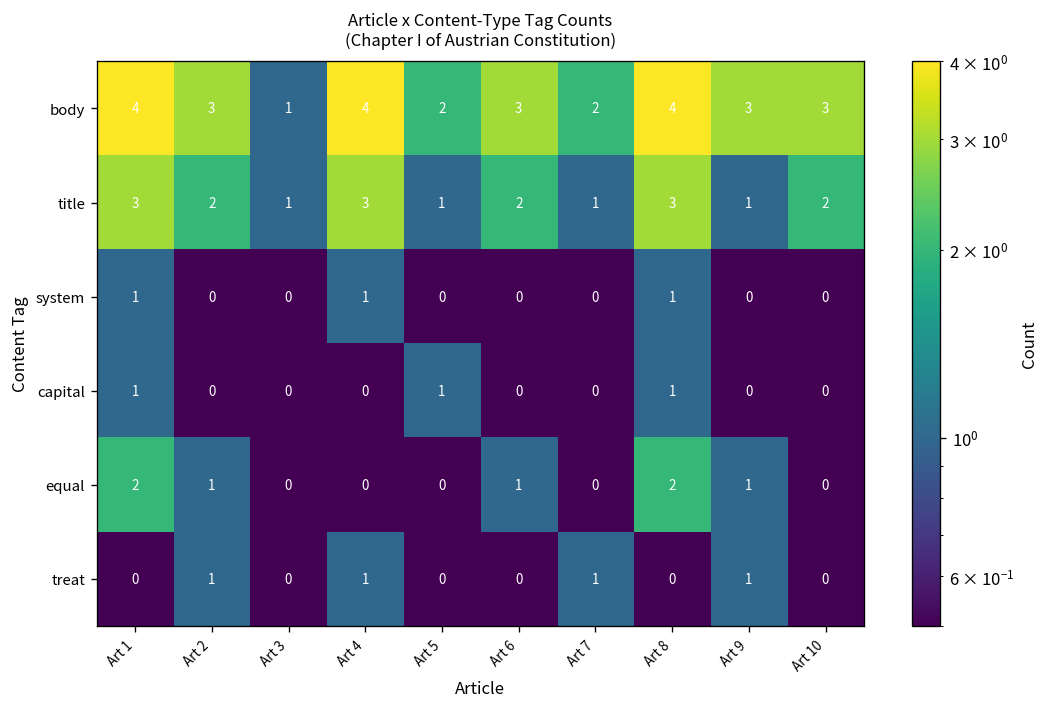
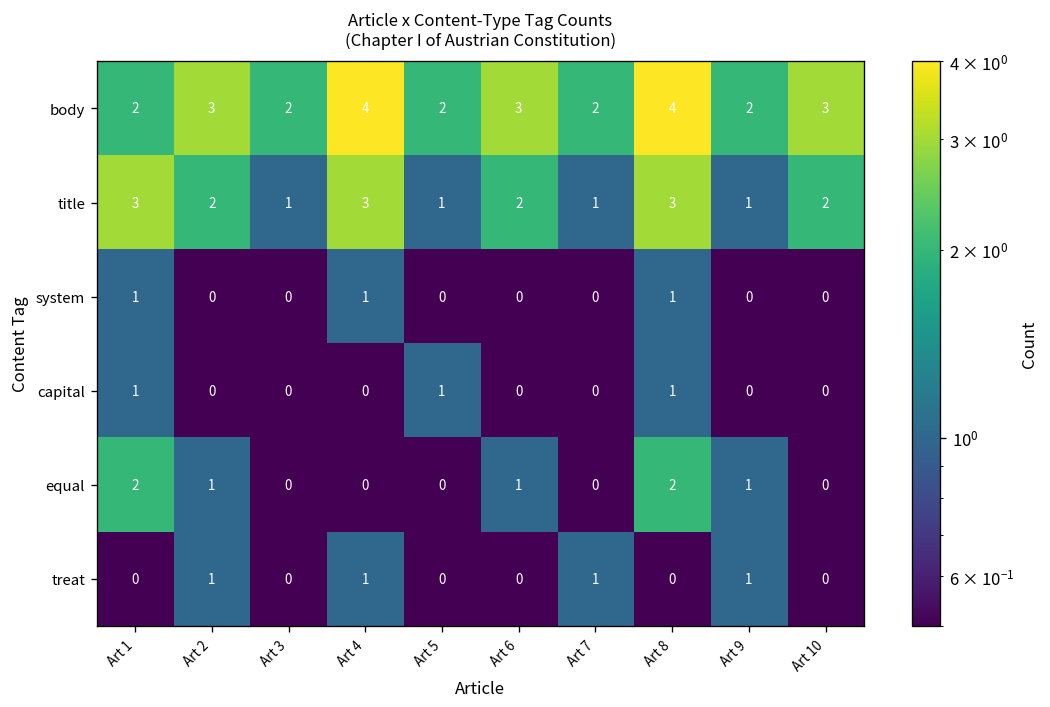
  {
    "body": {
-     "Art 1": 4,
+     "Art 1": 2,
      "Art 2": 3,
-     "Art 3": 1,
+     "Art 3": 2,
      "Art 4": 4,
      "Art 5": 2,
      "Art 6": 3,
      "Art 7": 2,
      "Art 8": 4,
-     "Art 9": 3,
+     "Art 9": 2,
      "Art 10": 3
    },
    "title": {
      "Art 1": 3,
      "Art 2": 2,
      "Art 3": 1,
      "Art 4": 3,
      "Art 5": 1,
      "Art 6": 2,
      "Art 7": 1,
      "Art 8": 3,
      "Art 9": 1,
      "Art 10": 2
    },
    "system": {
      "Art 1": 1,
      "Art 2": 0,
      "Art 3": 0,
      "Art 4": 1,
      "Art 5": 0,
      "Art 6": 0,
      "Art 7": 0,
      "Art 8": 1,
      "Art 9": 0,
      "Art 10": 0
    },
    "capital": {
      "Art 1": 1,
      "Art 2": 0,
      "Art 3": 0,
      "Art 4": 0,
      "Art 5": 1,
      "Art 6": 0,
      "Art 7": 0,
      "Art 8": 1,
      "Art 9": 0,
      "Art 10": 0
    },
    "equal": {
      "Art 1": 2,
      "Art 2": 1,
      "Art 3": 0,
      "Art 4": 0,
      "Art 5": 0,
      "Art 6": 1,
      "Art 7": 0,
      "Art 8": 2,
      "Art 9": 1,
      "Art 10": 0
    },
    "treat": {
      "Art 1": 0,
      "Art 2": 1,
      "Art 3": 0,
      "Art 4": 1,
      "Art 5": 0,
      "Art 6": 0,
      "Art 7": 1,
      "Art 8": 0,
      "Art 9": 1,
      "Art 10": 0
    }
  }
